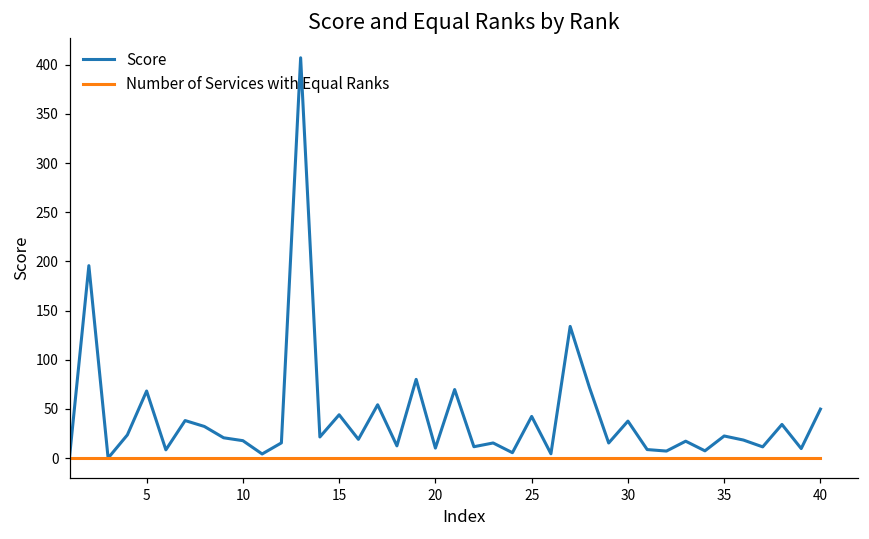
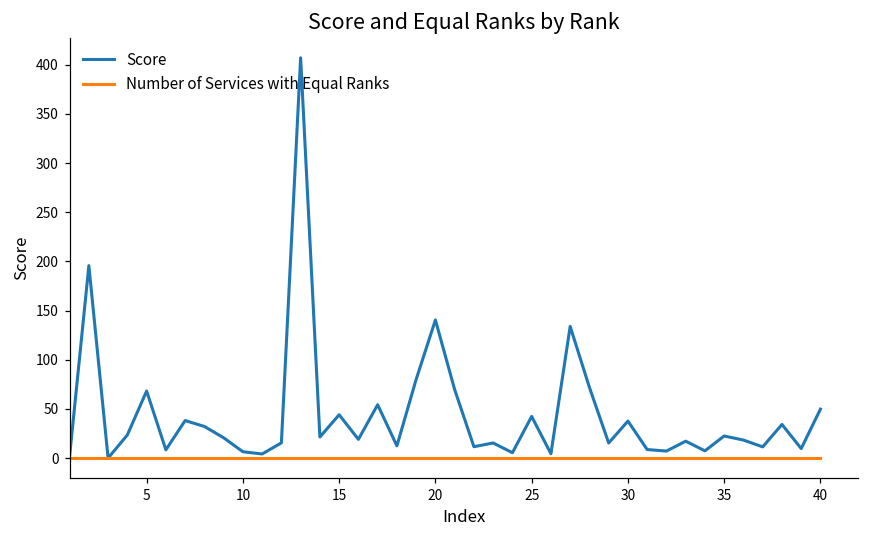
  {
    "Score": {
      "5": 70,
-     "10": 20,
+     "10": 10,
      "15": 40,
-     "20": 10,
+     "20": 140,
      "25": 40,
      "30": 40,
      "35": 20,
      "40": 50
    },
    "Number of Services with Equal Ranks": {
      "5": 0,
      "10": 0,
      "15": 0,
      "20": 0,
      "25": 0,
      "30": 0,
      "35": 0,
      "40": 0
    }
  }
